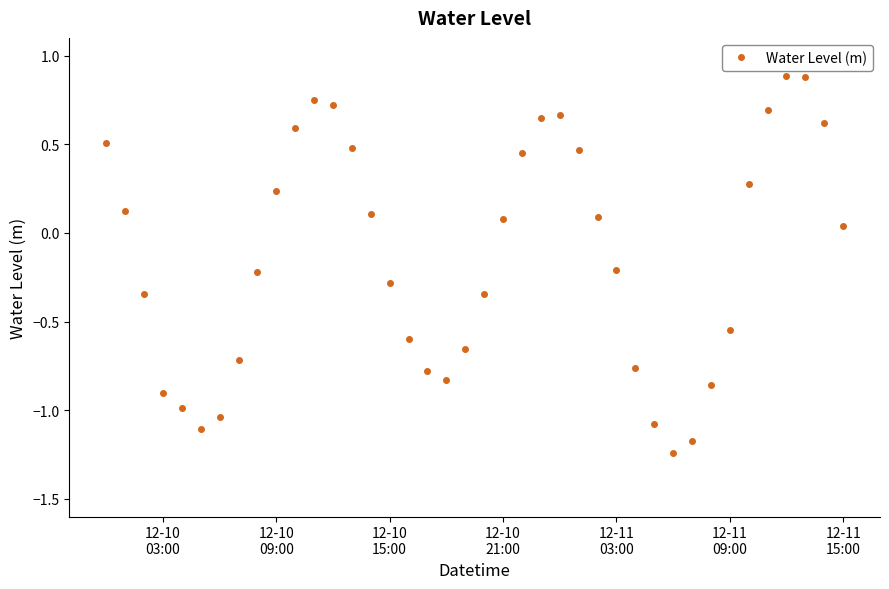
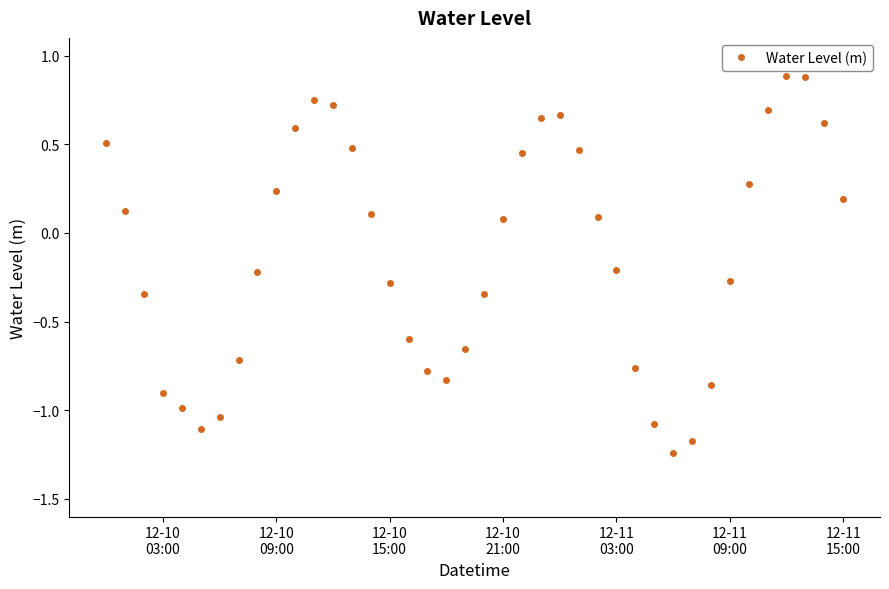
  {
    "12-10 03:00": -0.90,
    "12-10 09:00": 0.24,
    "12-10 15:00": -0.28,
    "12-10 21:00": 0.08,
    "12-11 03:00": -0.21,
-   "12-11 09:00": -0.55,
-   "12-11 15:00": 0.04
+   "12-11 09:00": -0.27,
+   "12-11 15:00": 0.19
  }
